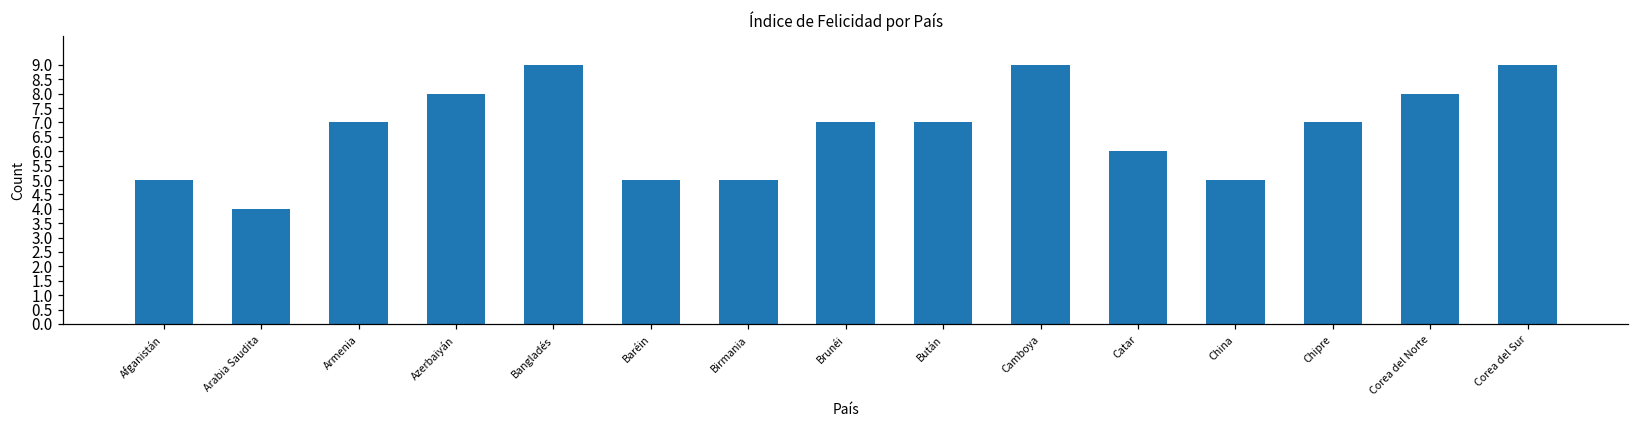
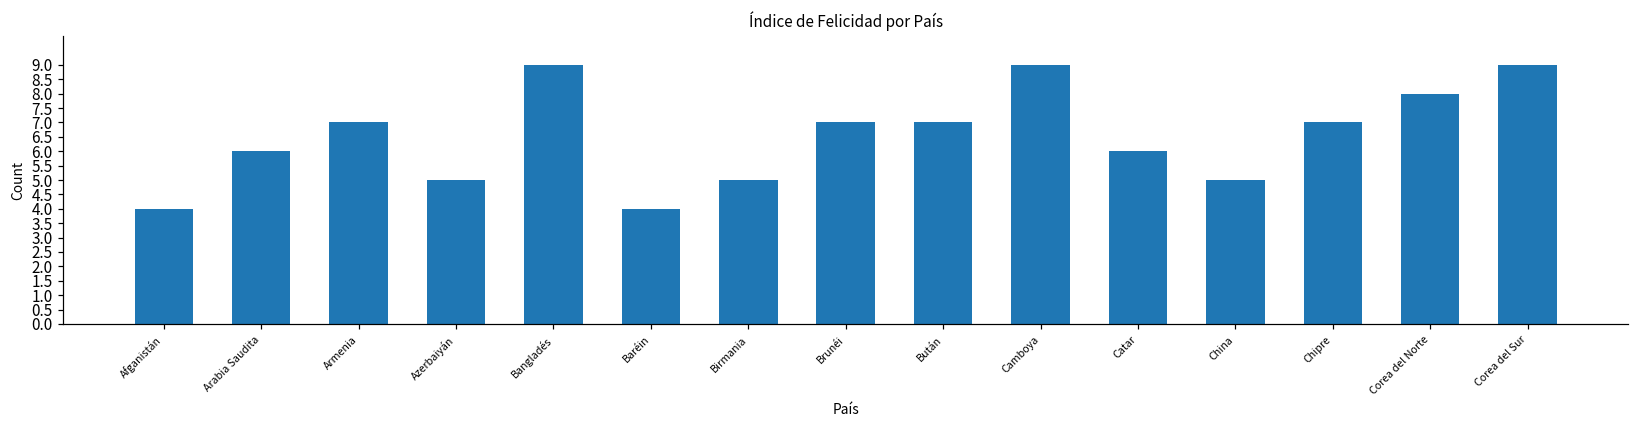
  {
-   "Afganistán": 5,
-   "Arabia Saudita": 4,
+   "Afganistán": 4,
+   "Arabia Saudita": 6,
    "Armenia": 7,
-   "Azerbaiyán": 8,
+   "Azerbaiyán": 5,
    "Bangladés": 9,
-   "Baréin": 5,
+   "Baréin": 4,
    "Birmania": 5,
    "Brunéi": 7,
    "Bután": 7,
    "Camboya": 9,
    "Catar": 6,
    "China": 5,
    "Chipre": 7,
    "Corea del Norte": 8,
    "Corea del Sur": 9
  }
